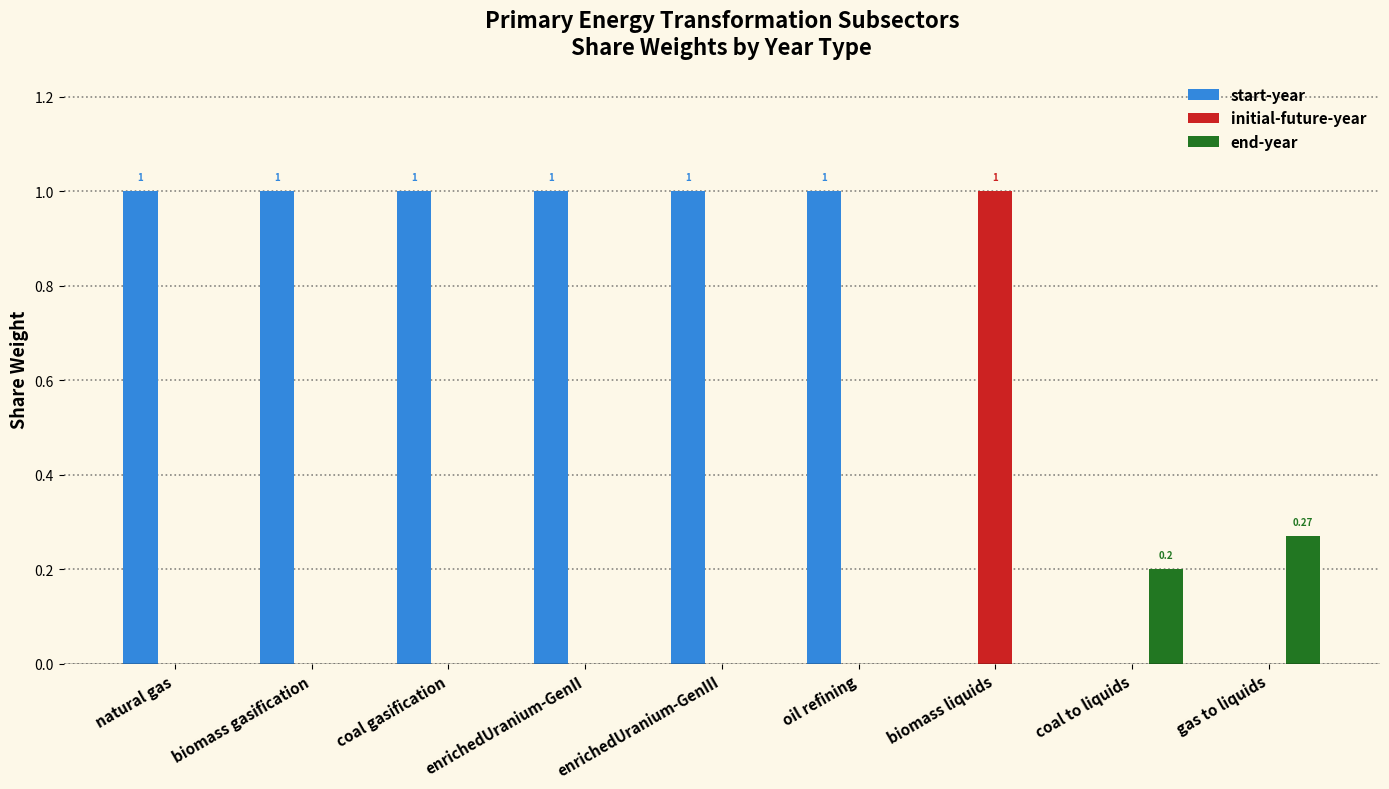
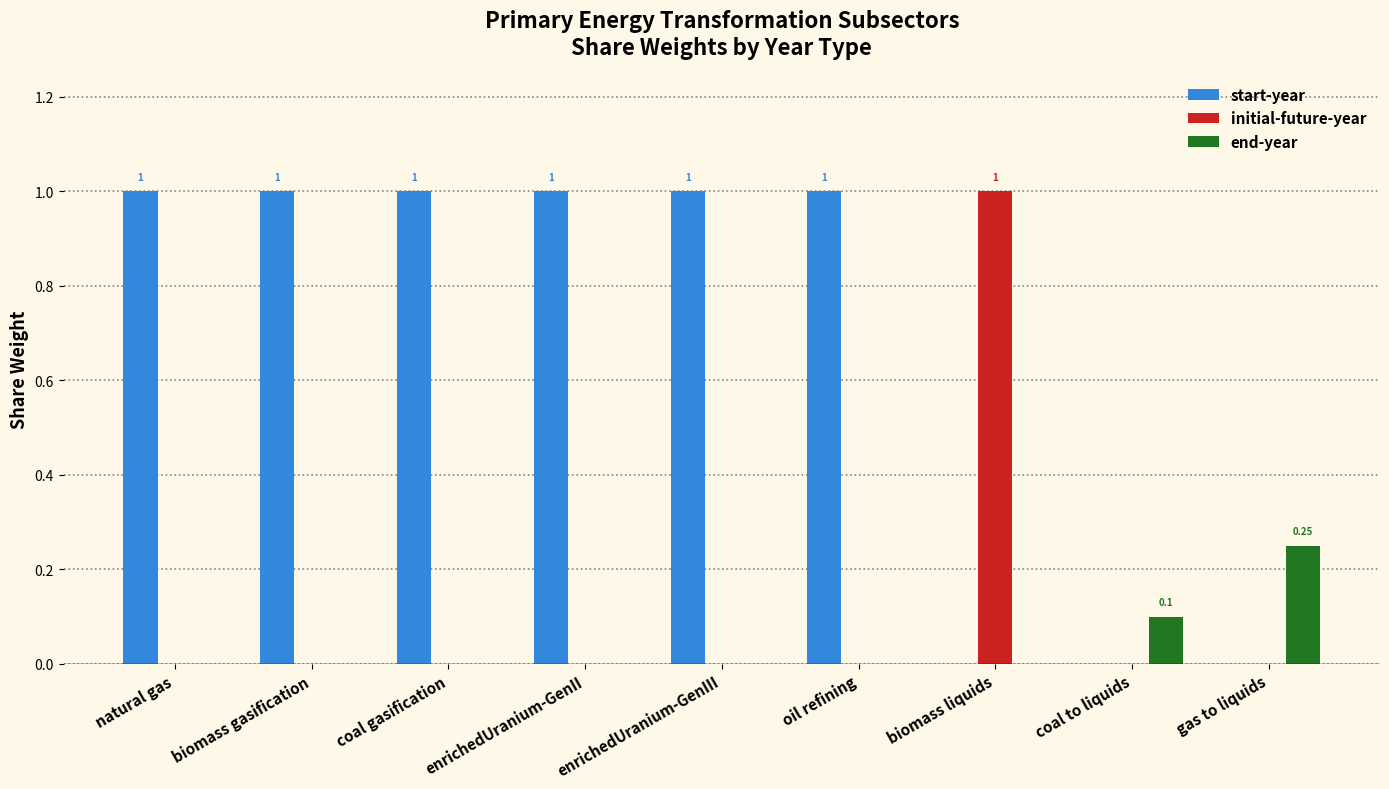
  {
    "start-year": {
      "natural gas": 1,
      "biomass gasification": 1,
      "coal gasification": 1,
      "enrichedUranium-GenII": 1,
      "enrichedUranium-GenIII": 1,
      "oil refining": 1
    },
    "initial-future-year": {
      "biomass liquids": 1
    },
    "end-year": {
-     "coal to liquids": 0.2,
-     "gas to liquids": 0.27
+     "coal to liquids": 0.1,
+     "gas to liquids": 0.25
    }
  }
